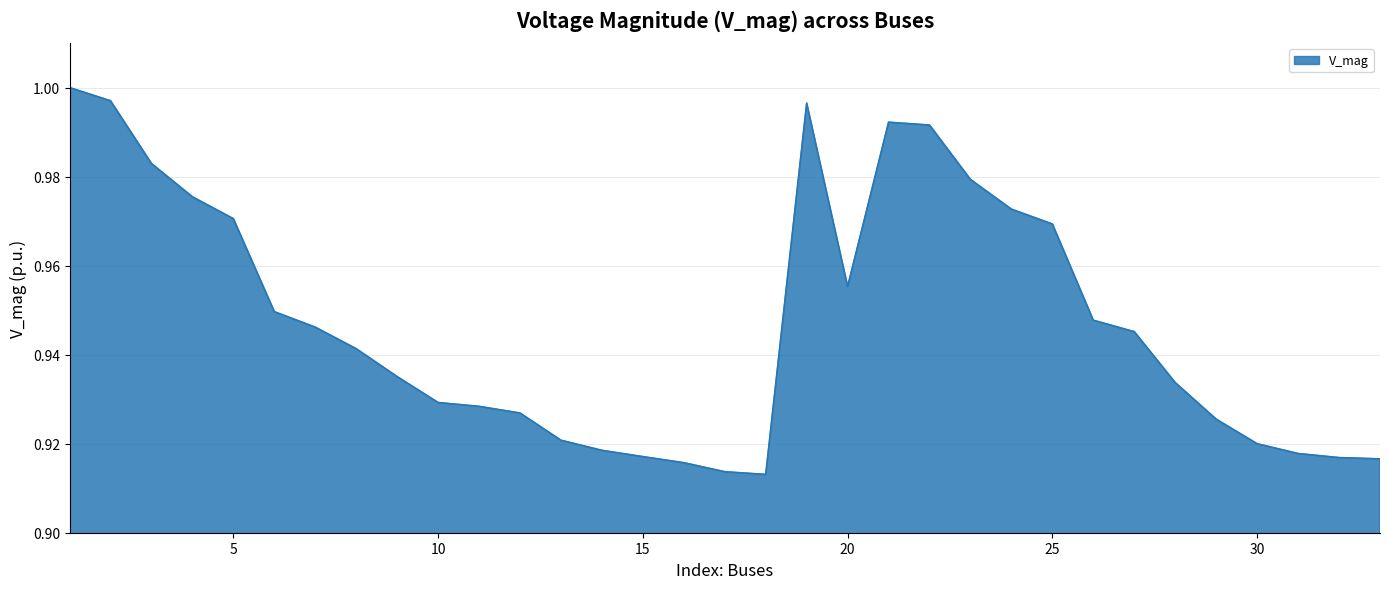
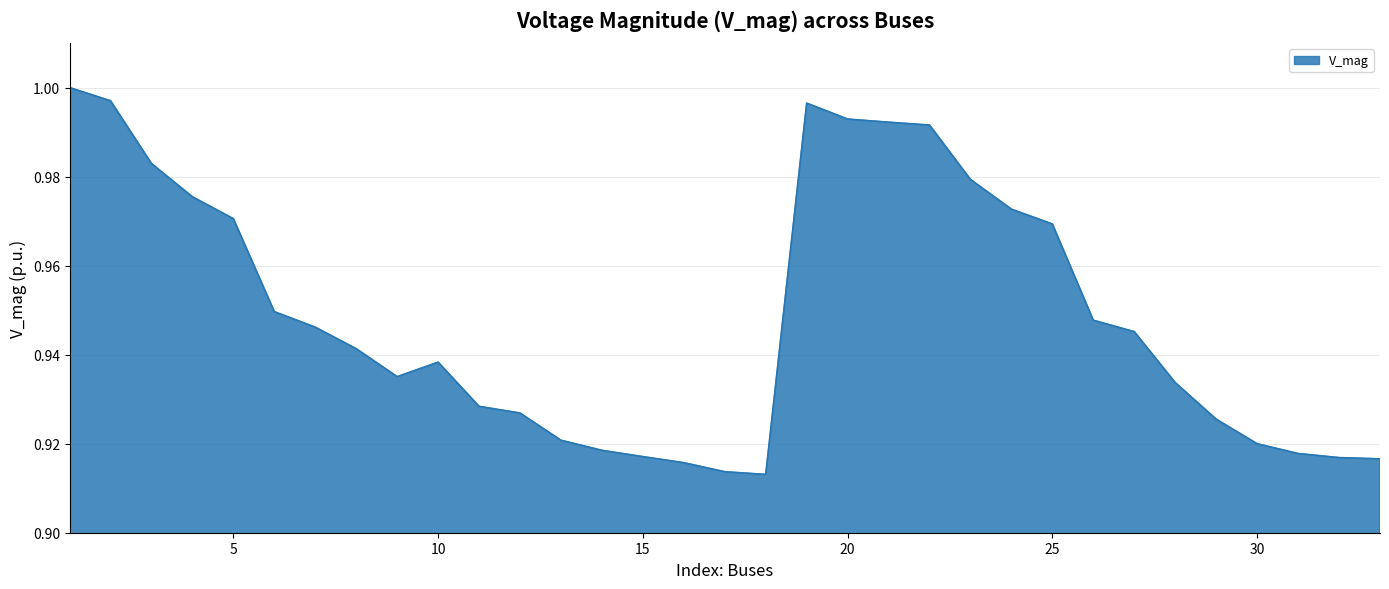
  {
    "5": 0.971,
-   "10": 0.929,
+   "10": 0.938,
    "15": 0.917,
-   "20": 0.955,
+   "20": 0.993,
    "25": 0.969,
    "30": 0.920
  }
